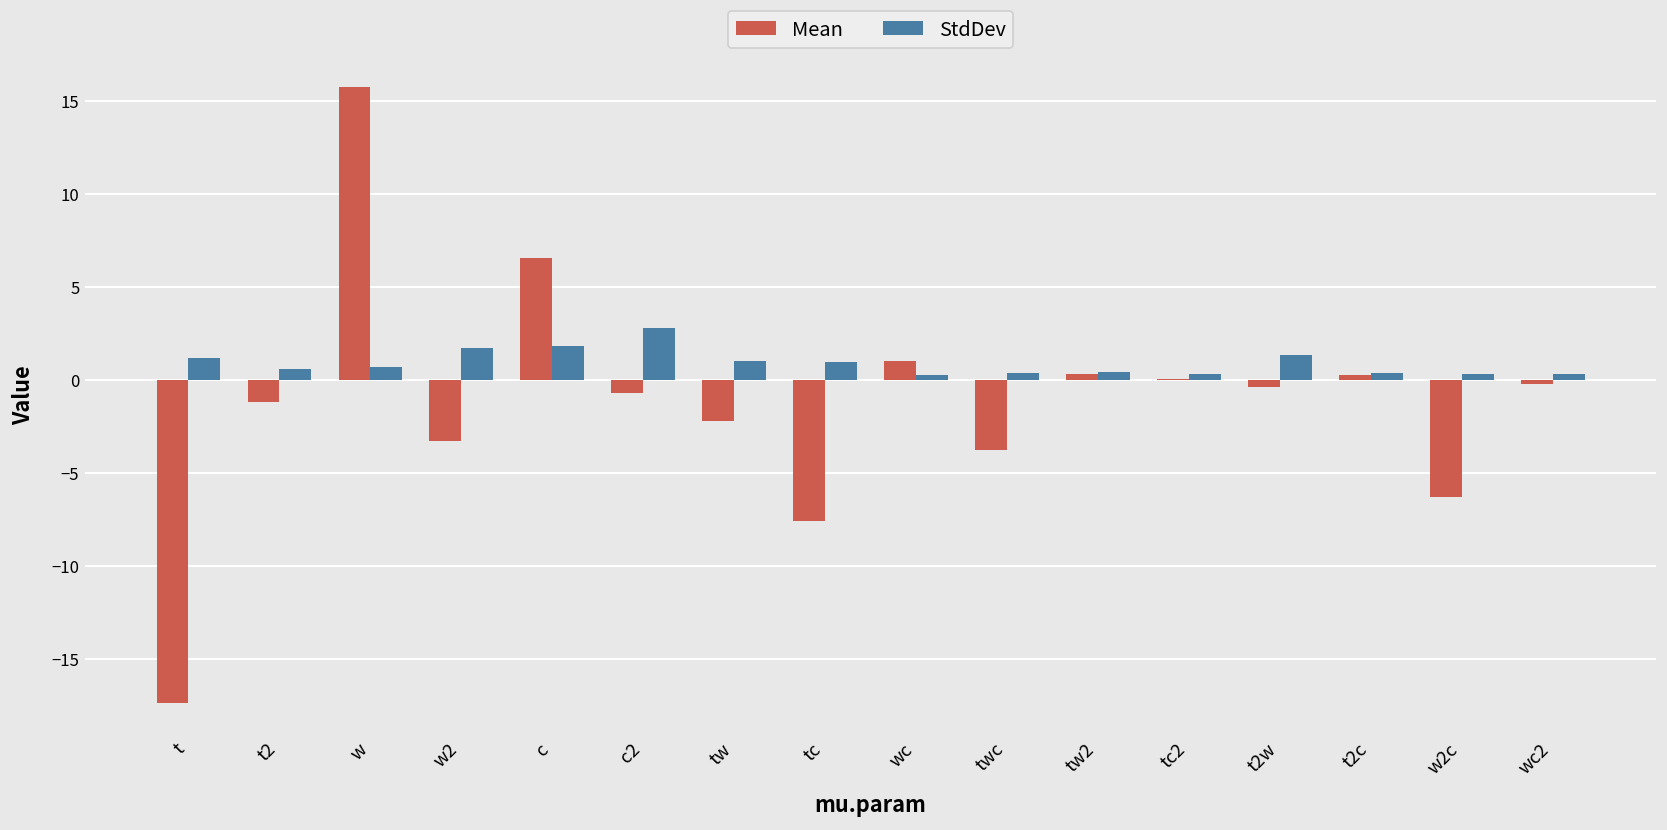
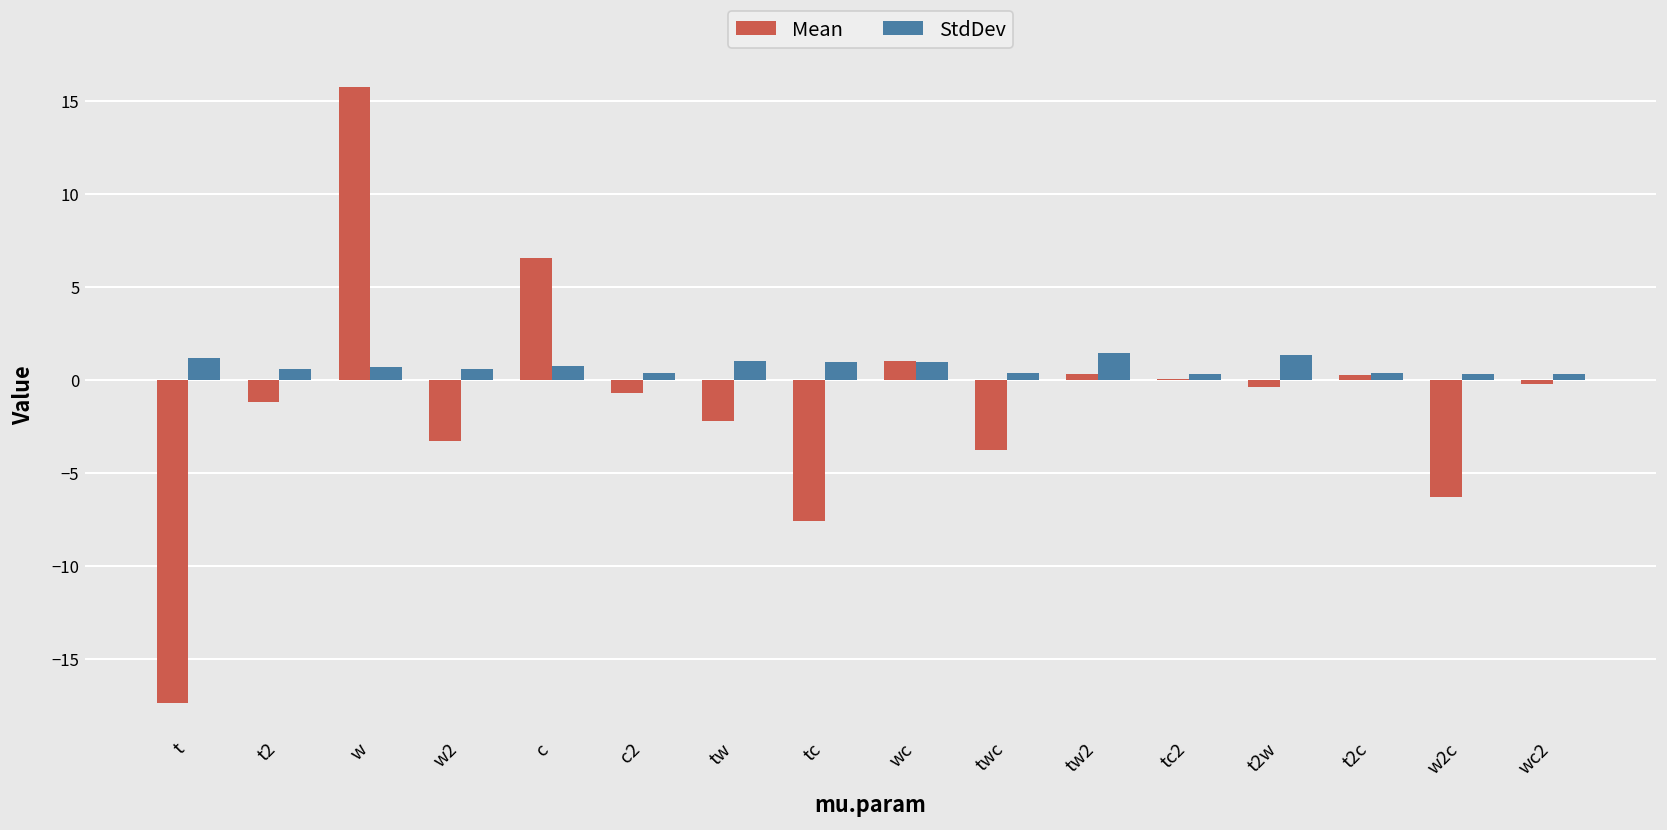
  {
    "Mean": {
      "t": -17.4,
      "t2": -1.2,
      "w": 15.8,
      "w2": -3.3,
      "c": 6.6,
      "c2": -0.7,
      "tw": -2.2,
      "tc": -7.6,
      "wc": 1.0,
      "twc": -3.8,
      "tw2": 0.3,
      "t2w": -0.4,
      "t2c": 0.3,
      "w2c": -6.3,
      "wc2": -0.2
    },
    "StdDev": {
      "t": 1.2,
      "t2": 0.6,
      "w": 0.7,
-     "w2": 1.7,
-     "c": 1.8,
-     "c2": 2.8,
+     "w2": 0.6,
+     "c": 0.7,
+     "c2": 0.4,
      "tw": 1.0,
      "tc": 1.0,
-     "wc": 0.3,
+     "wc": 1.0,
      "twc": 0.4,
-     "tw2": 0.4,
+     "tw2": 1.5,
      "tc2": 0.3,
      "t2w": 1.4,
      "t2c": 0.4,
      "w2c": 0.3,
      "wc2": 0.3
    }
  }
